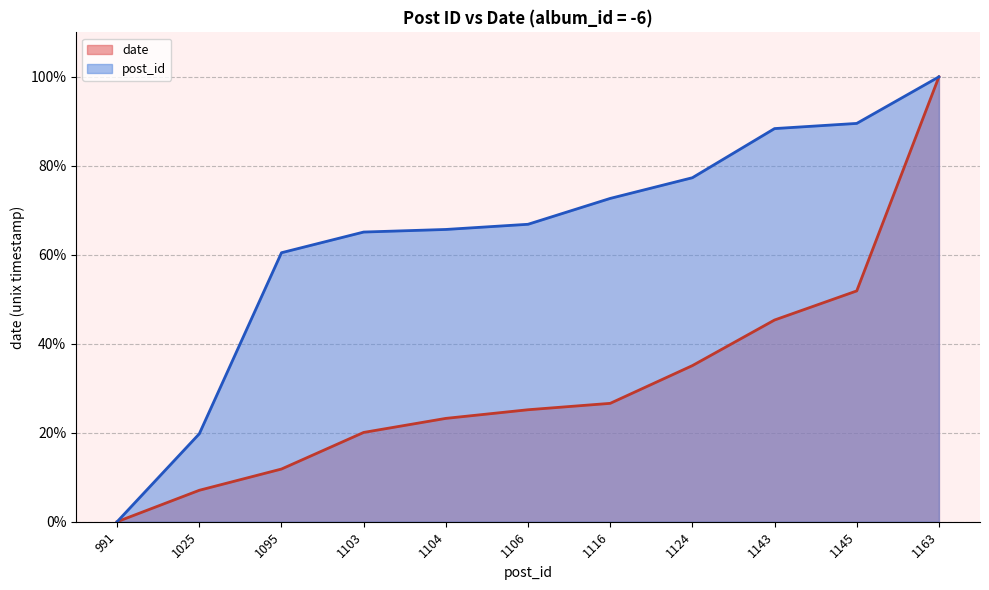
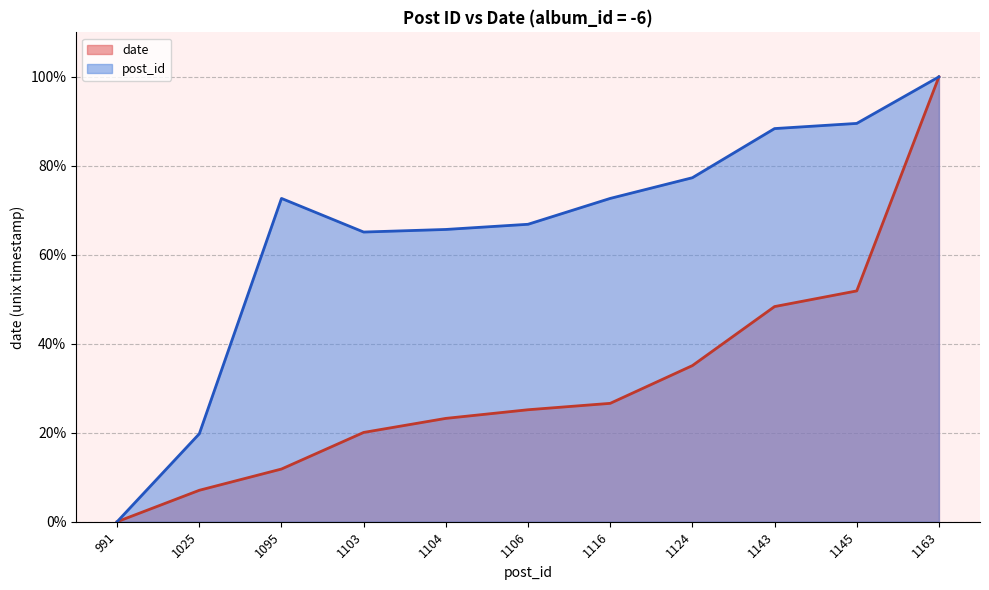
  {
    "date": {
      "1025": "7%",
      "1095": "12%",
      "1103": "20%",
      "1104": "23%",
      "1106": "25%",
      "1116": "27%",
      "1124": "35%",
-     "1143": "45%",
+     "1143": "48%",
      "1145": "52%"
    },
    "post_id": {
      "1025": "20%",
-     "1095": "60%",
+     "1095": "73%",
      "1103": "65%",
      "1104": "66%",
      "1106": "67%",
      "1116": "73%",
      "1124": "77%",
      "1143": "88%",
      "1145": "90%"
    }
  }
